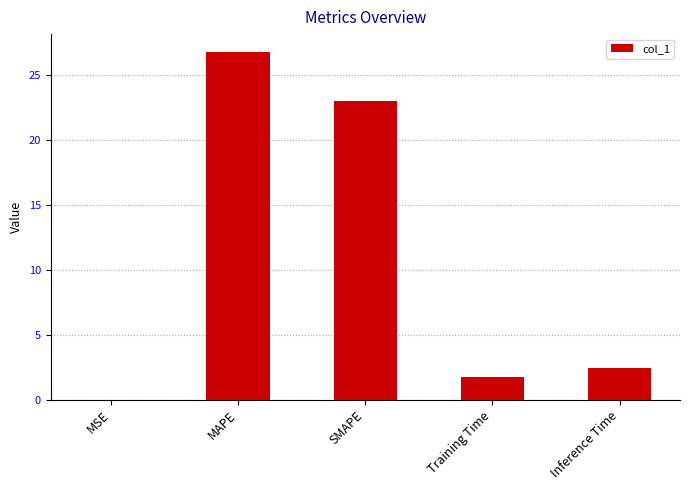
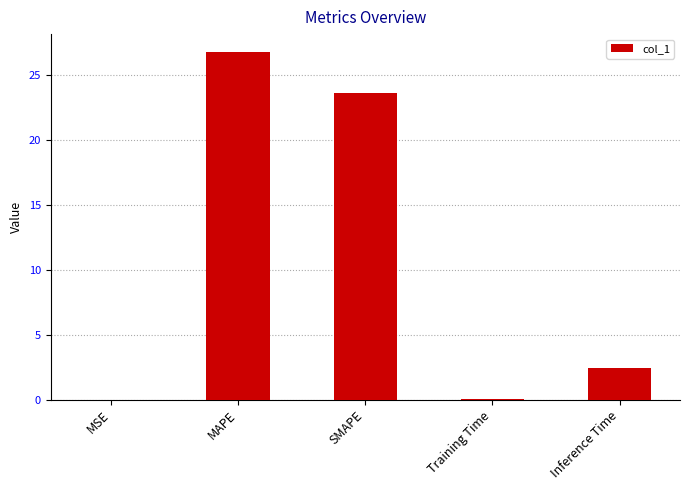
  {
    "MAPE": 26.8,
-   "SMAPE": 23.0,
-   "Training Time": 1.8,
+   "SMAPE": 23.6,
+   "Training Time": 0.1,
    "Inference Time": 2.4
  }
